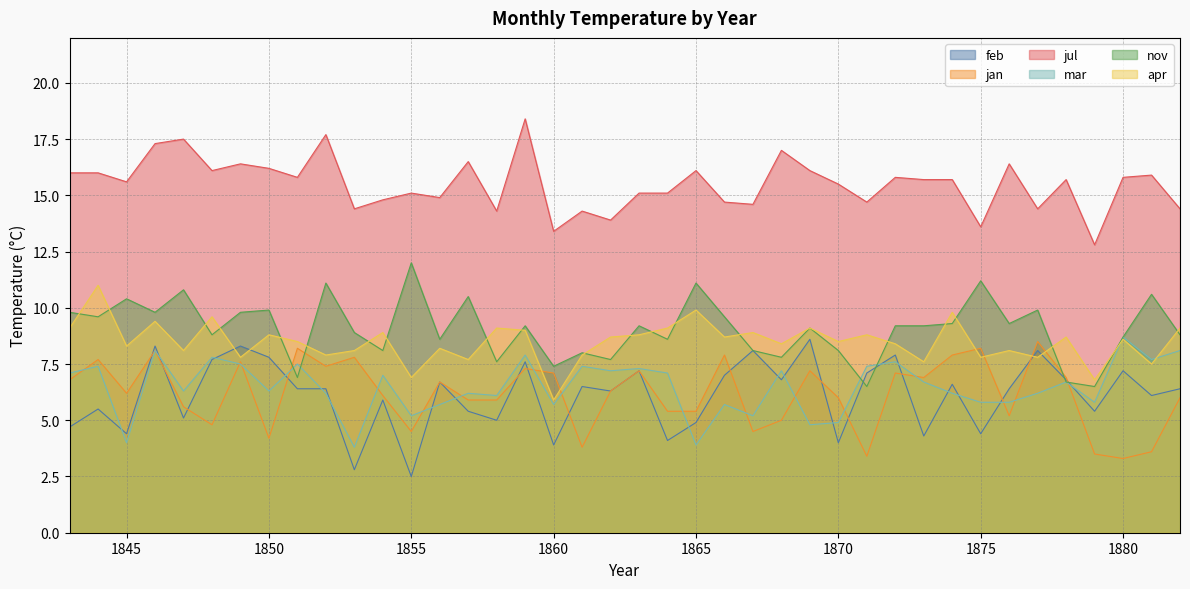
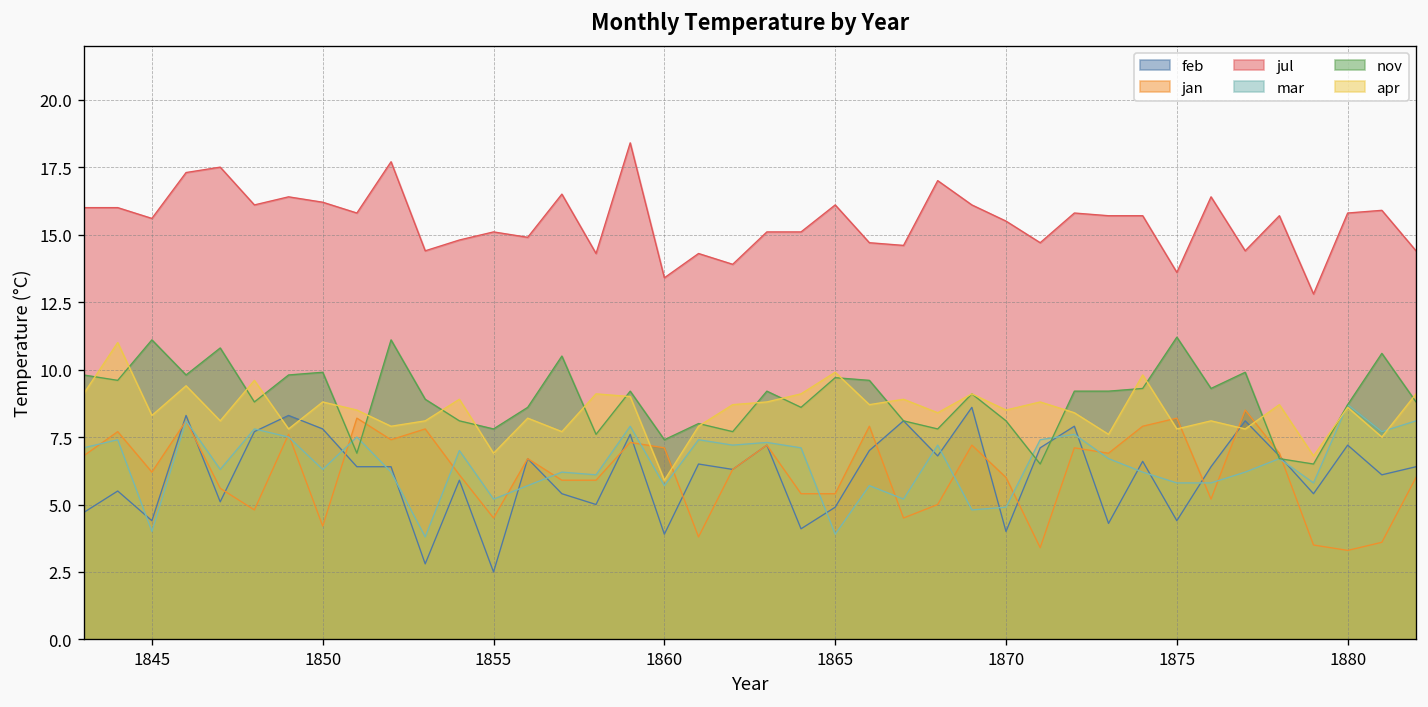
  {
    "nov": {
-     "1845": 10.4,
+     "1845": 11.1,
      "1850": 9.9,
-     "1855": 12.0,
+     "1855": 7.8,
      "1860": 7.4,
-     "1865": 11.1,
+     "1865": 9.7,
      "1870": 8.1,
      "1875": 11.2
    }
  }
